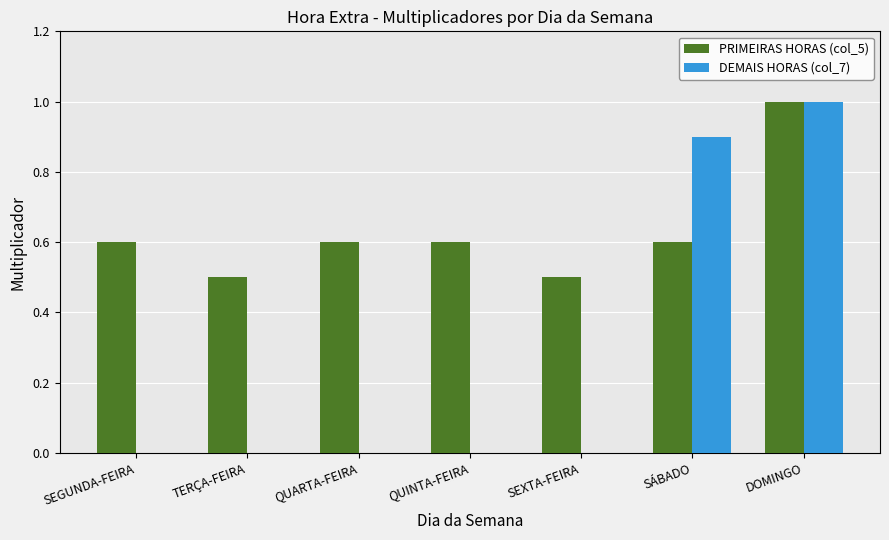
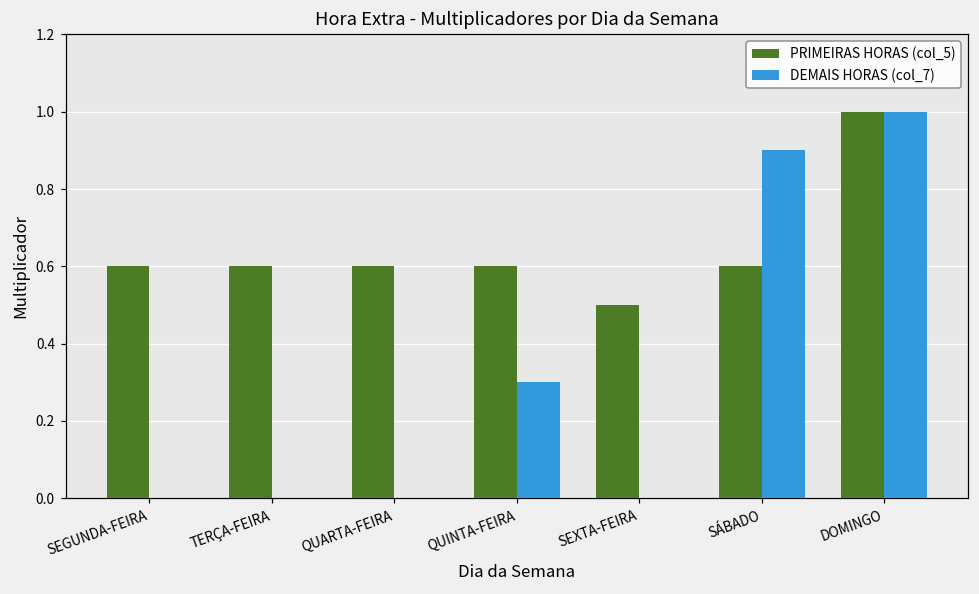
  {
    "PRIMEIRAS HORAS (col_5)": {
      "SEGUNDA-FEIRA": 0.6,
-     "TERÇA-FEIRA": 0.5,
+     "TERÇA-FEIRA": 0.6,
      "QUARTA-FEIRA": 0.6,
      "QUINTA-FEIRA": 0.6,
      "SEXTA-FEIRA": 0.5,
      "SÁBADO": 0.6,
      "DOMINGO": 1.0
    },
    "DEMAIS HORAS (col_7)": {
      "SEGUNDA-FEIRA": 0.0,
      "TERÇA-FEIRA": 0.0,
      "QUARTA-FEIRA": 0.0,
-     "QUINTA-FEIRA": 0.0,
+     "QUINTA-FEIRA": 0.3,
      "SEXTA-FEIRA": 0.0,
      "SÁBADO": 0.9,
      "DOMINGO": 1.0
    }
  }
